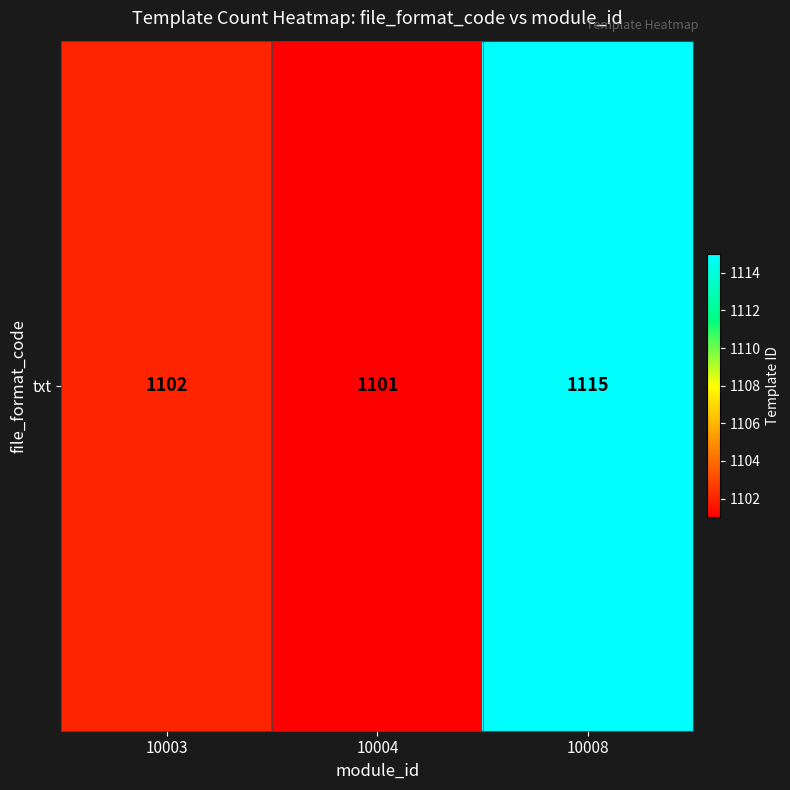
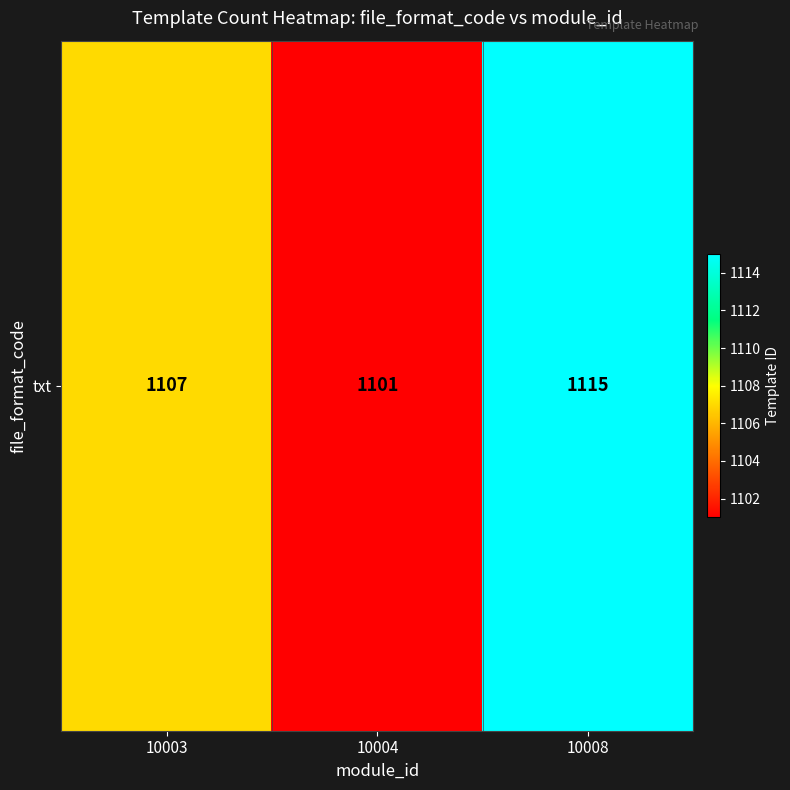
  {
    "txt": {
-     "10003": 1102,
+     "10003": 1107,
      "10004": 1101,
      "10008": 1115
    }
  }
